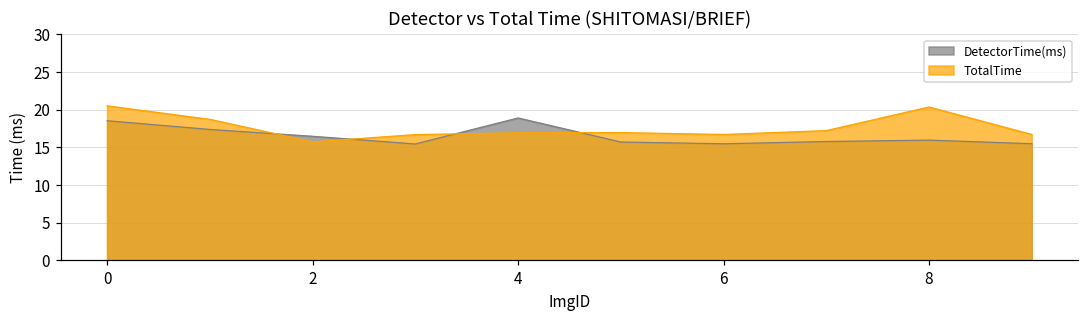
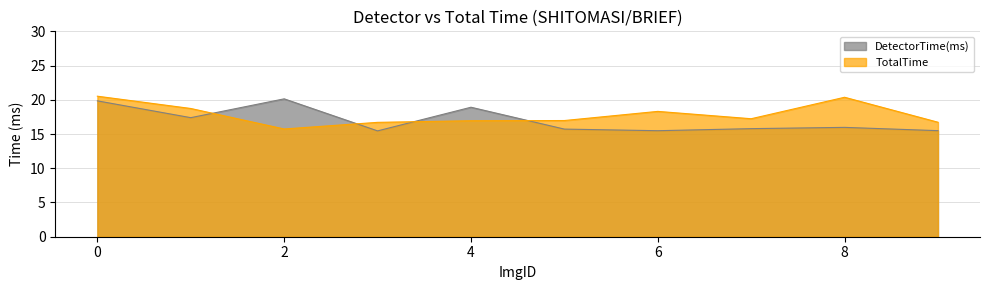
  {
    "DetectorTime(ms)": {
-     "0": 19,
-     "2": 16,
+     "0": 20,
+     "2": 20,
      "4": 19,
      "6": 15,
      "8": 16
    },
    "TotalTime": {
      "0": 21,
      "2": 16,
      "4": 17,
-     "6": 17,
+     "6": 18,
      "8": 20
    }
  }
